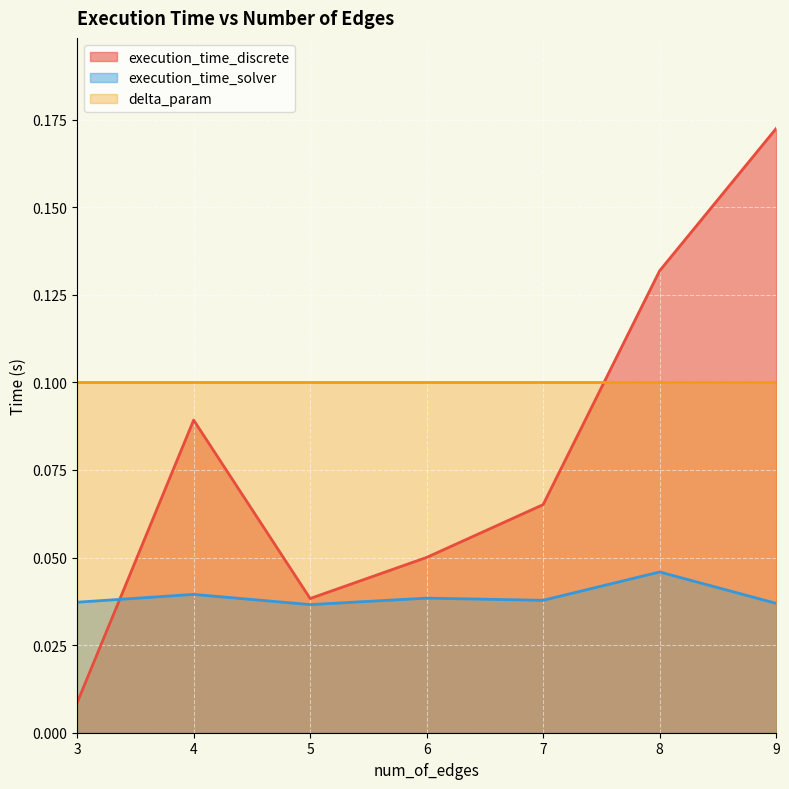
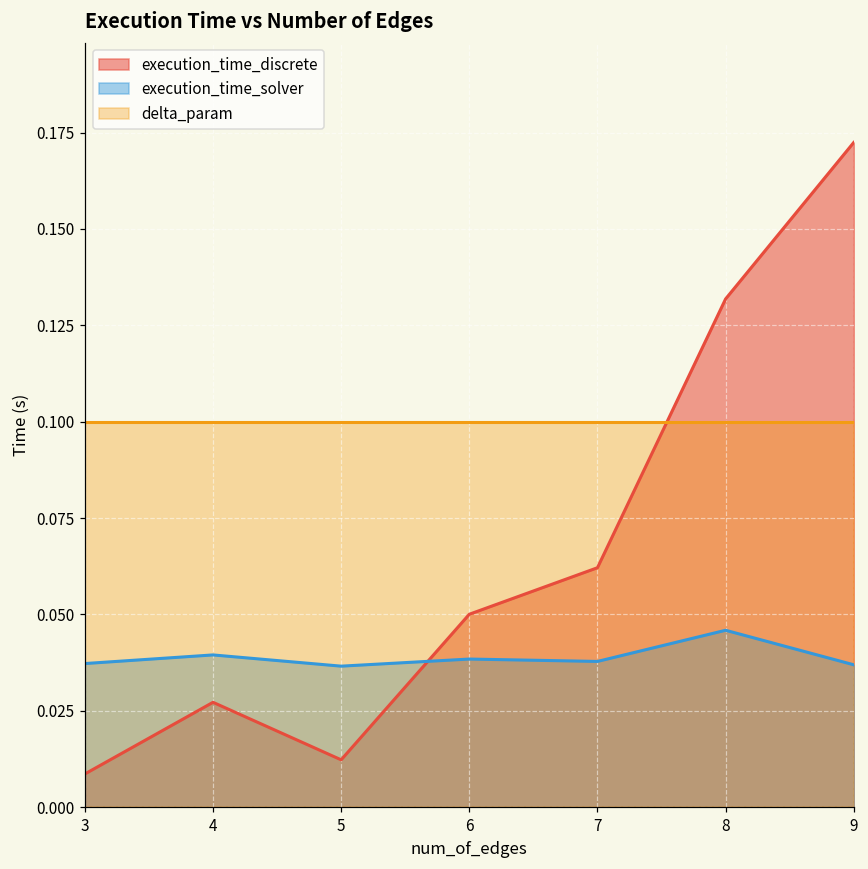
  {
    "execution_time_discrete": {
      "3": 0.009,
-     "4": 0.089,
-     "5": 0.038,
+     "4": 0.027,
+     "5": 0.012,
      "6": 0.050,
-     "7": 0.065,
+     "7": 0.062,
      "8": 0.132,
      "9": 0.172
    },
    "execution_time_solver": {
      "3": 0.037,
      "4": 0.039,
      "5": 0.037,
      "6": 0.038,
      "7": 0.038,
      "8": 0.046,
      "9": 0.037
    },
    "delta_param": {
      "3": 0.100,
      "4": 0.100,
      "5": 0.100,
      "6": 0.100,
      "7": 0.100,
      "8": 0.100,
      "9": 0.100
    }
  }
